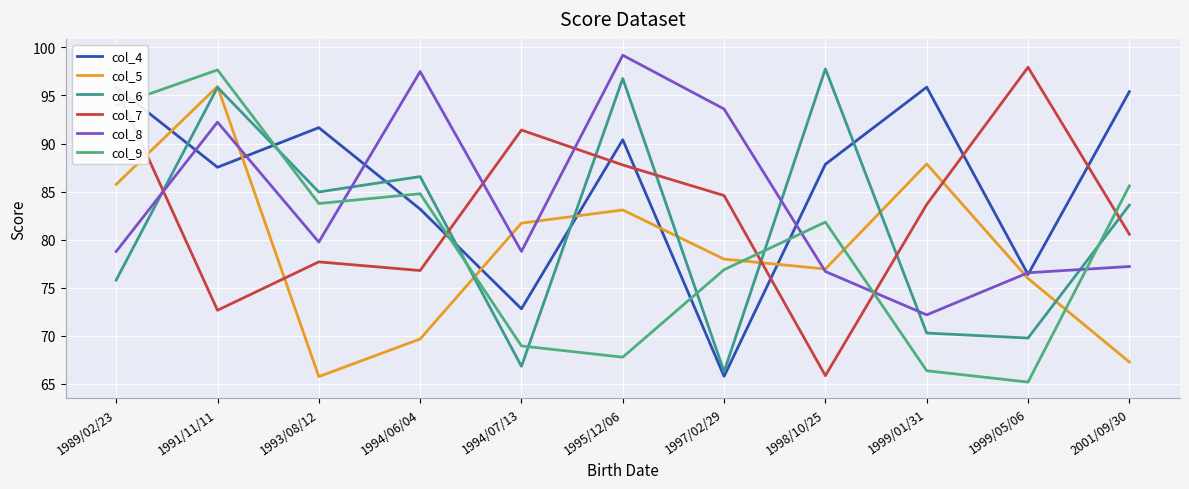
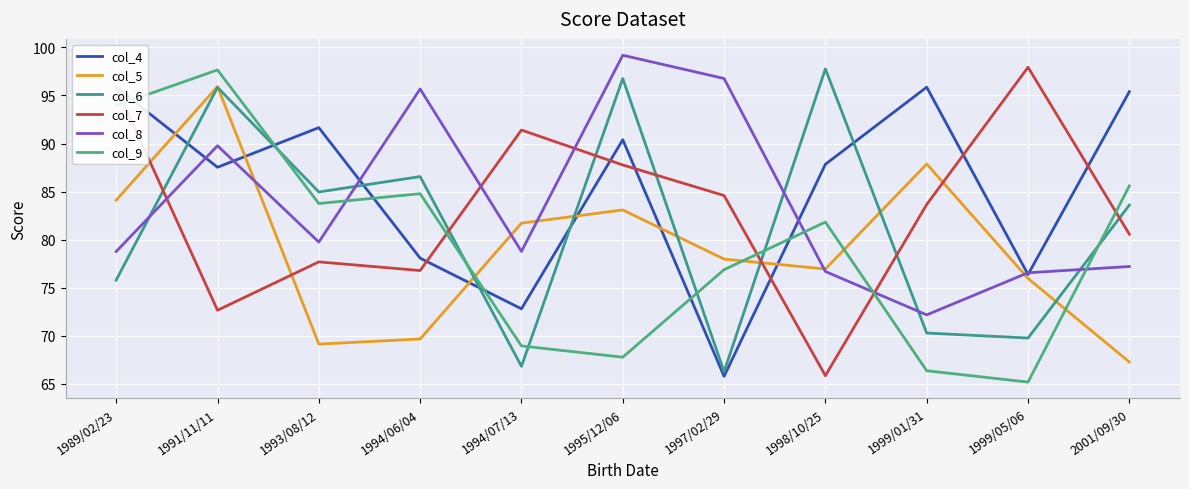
  {
    "col_4": {
      "1991/11/11": 88,
      "1993/08/12": 92,
-     "1994/06/04": 83,
+     "1994/06/04": 78,
      "1994/07/13": 73,
      "1995/12/06": 90,
      "1997/02/29": 66,
      "1998/10/25": 88,
      "1999/01/31": 96,
      "2001/09/30": 95
    },
    "col_5": {
-     "1989/02/23": 86,
-     "1993/08/12": 66,
+     "1989/02/23": 84,
+     "1993/08/12": 69,
      "1994/06/04": 70,
      "1994/07/13": 82,
      "1995/12/06": 83,
      "1997/02/29": 78,
      "1999/01/31": 88,
      "1999/05/06": 76,
      "2001/09/30": 67
    },
    "col_7": {
      "1991/11/11": 73,
      "1993/08/12": 78,
      "1994/06/04": 77,
      "1994/07/13": 91,
      "1995/12/06": 88,
      "1997/02/29": 85,
      "1998/10/25": 66,
      "1999/01/31": 84,
      "1999/05/06": 98,
      "2001/09/30": 81
    },
    "col_8": {
      "1989/02/23": 79,
-     "1991/11/11": 92,
+     "1991/11/11": 90,
      "1993/08/12": 80,
-     "1994/06/04": 97,
+     "1994/06/04": 96,
      "1994/07/13": 79,
      "1995/12/06": 99,
-     "1997/02/29": 94,
+     "1997/02/29": 97,
      "1999/01/31": 72,
      "2001/09/30": 77
    }
  }
